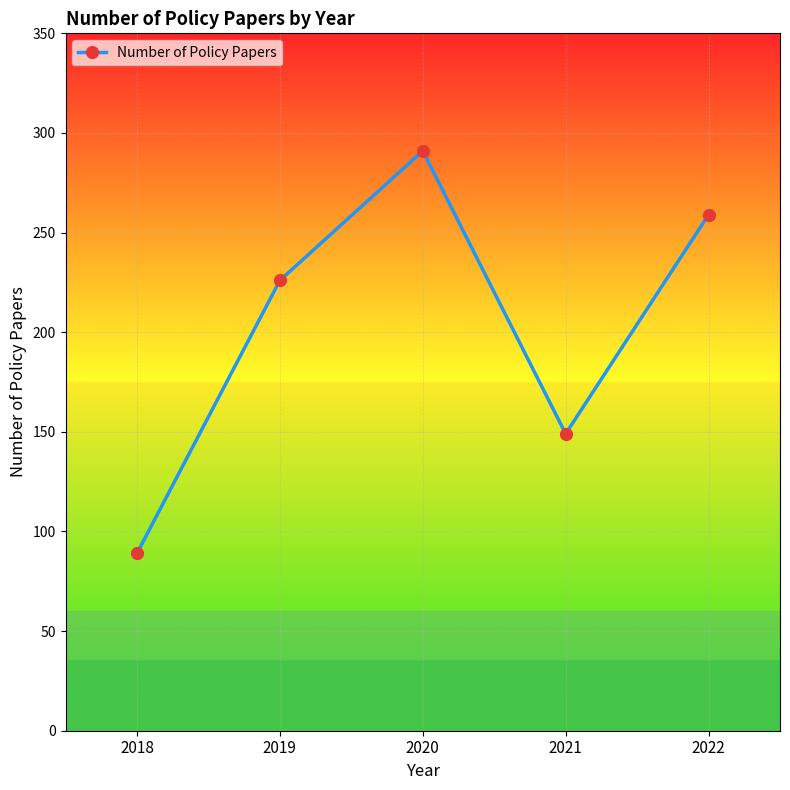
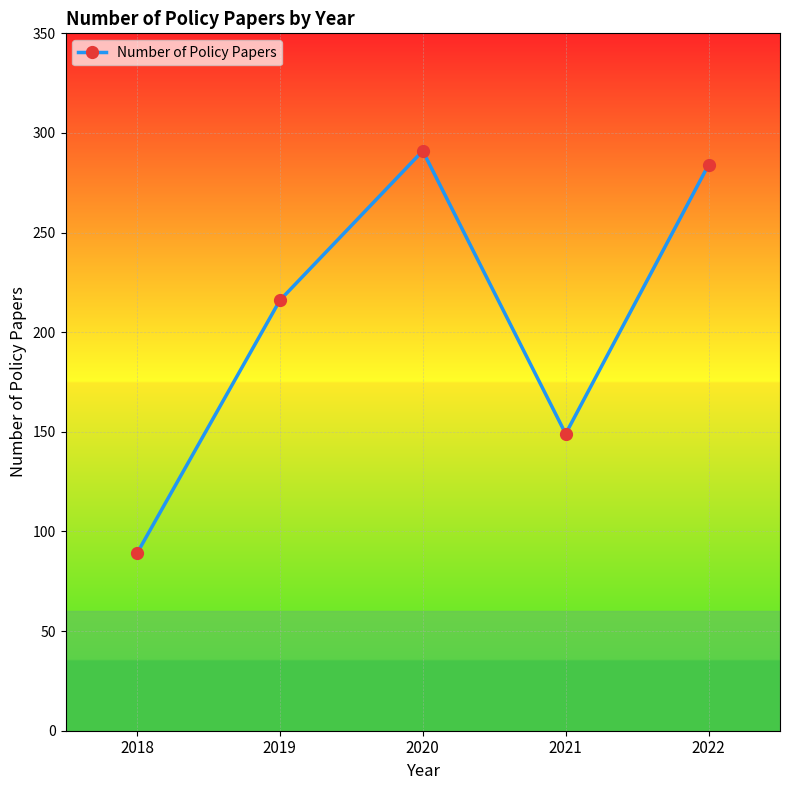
  {
    "2018": 89,
-   "2019": 226,
+   "2019": 216,
    "2020": 291,
    "2021": 149,
-   "2022": 259
+   "2022": 284
  }
